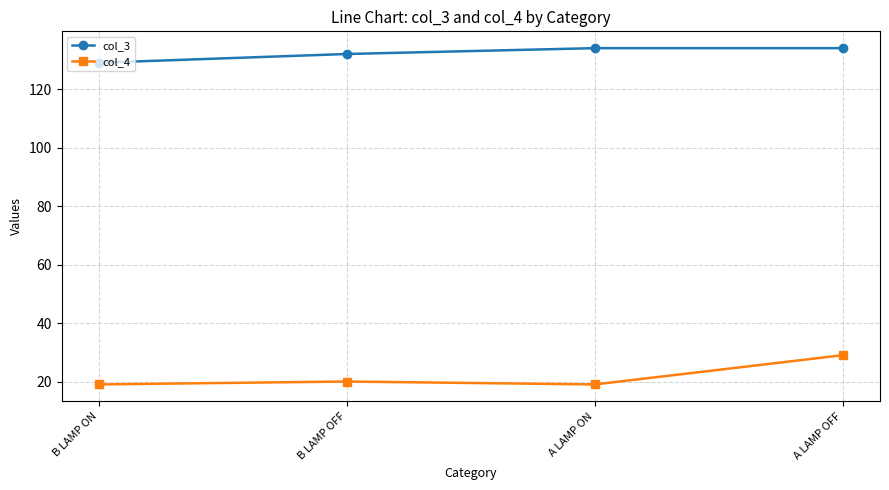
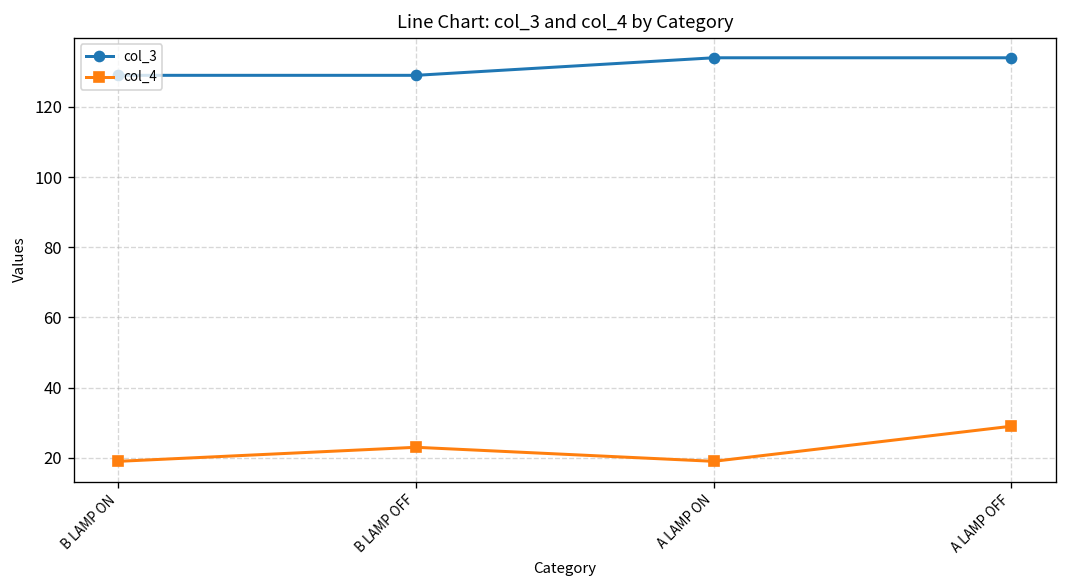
  {
    "col_3": {
-     "B LAMP OFF": 132,
+     "B LAMP OFF": 129,
      "A LAMP ON": 134,
      "A LAMP OFF": 134
    },
    "col_4": {
      "B LAMP ON": 19,
-     "B LAMP OFF": 20,
+     "B LAMP OFF": 23,
      "A LAMP ON": 19,
      "A LAMP OFF": 29
    }
  }
